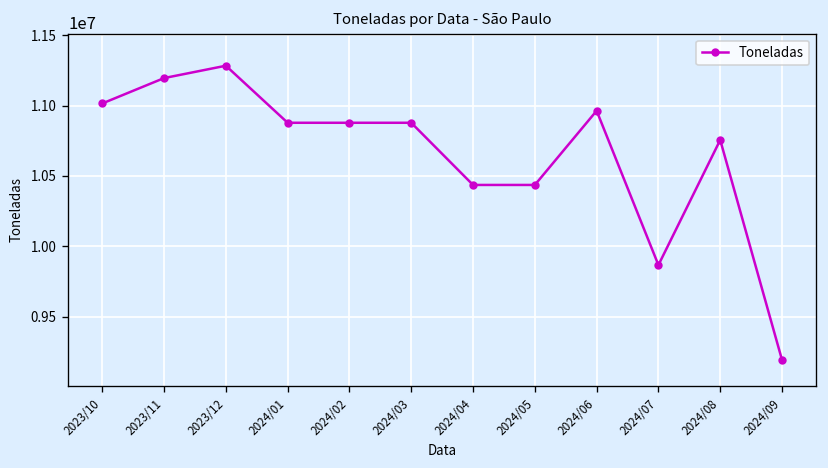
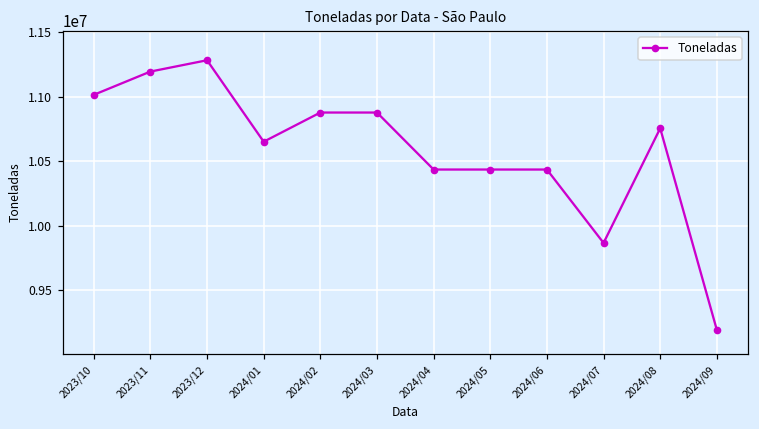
  {
    "2023/10": 11020000,
    "2023/11": 11200000,
    "2023/12": 11280000,
-   "2024/01": 10880000,
+   "2024/01": 10650000,
    "2024/02": 10880000,
    "2024/03": 10880000,
    "2024/04": 10440000,
    "2024/05": 10440000,
-   "2024/06": 10960000,
+   "2024/06": 10440000,
    "2024/07": 9870000,
    "2024/08": 10760000,
    "2024/09": 9190000
  }
